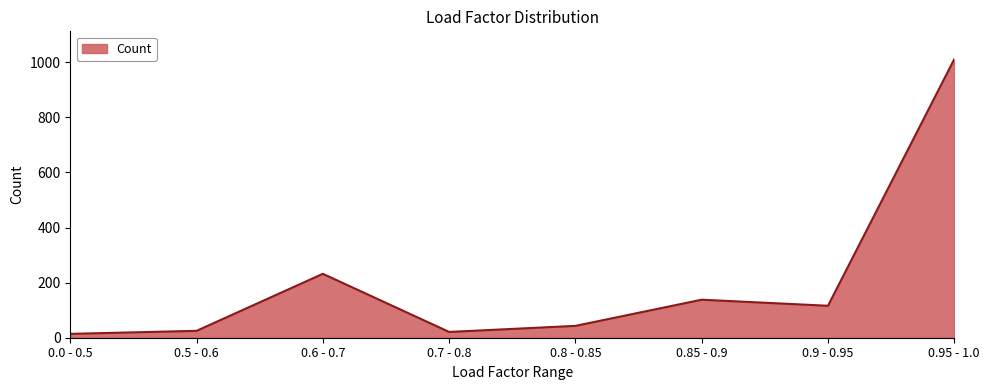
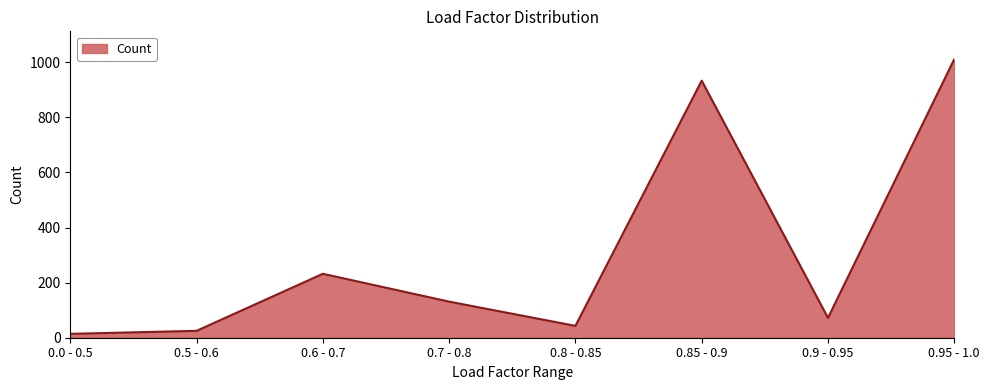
  {
    "0.0 - 0.5": 10,
    "0.5 - 0.6": 30,
    "0.6 - 0.7": 230,
-   "0.7 - 0.8": 20,
+   "0.7 - 0.8": 130,
    "0.8 - 0.85": 40,
-   "0.85 - 0.9": 140,
-   "0.9 - 0.95": 120,
+   "0.85 - 0.9": 930,
+   "0.9 - 0.95": 70,
    "0.95 - 1.0": 1010
  }
